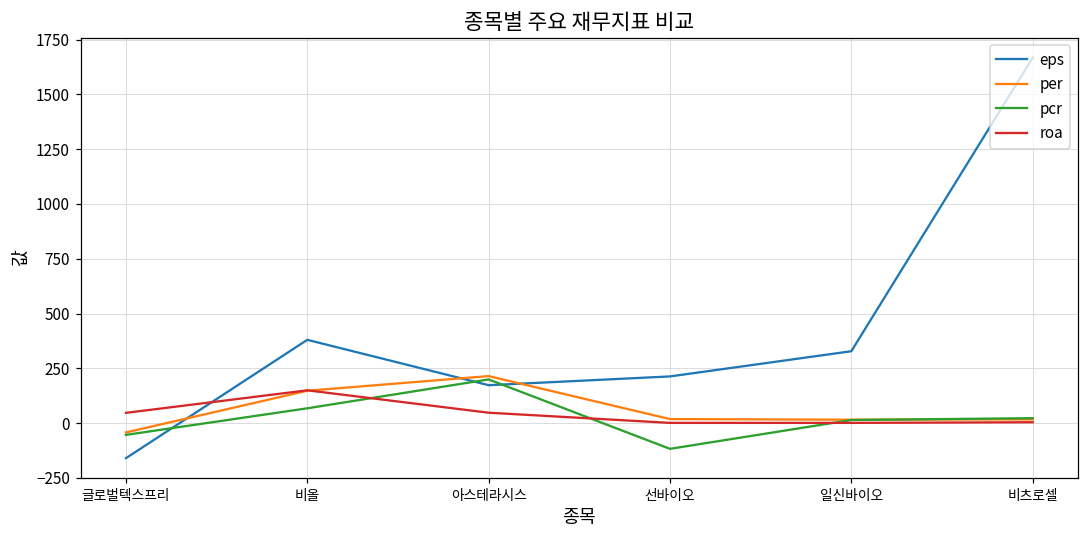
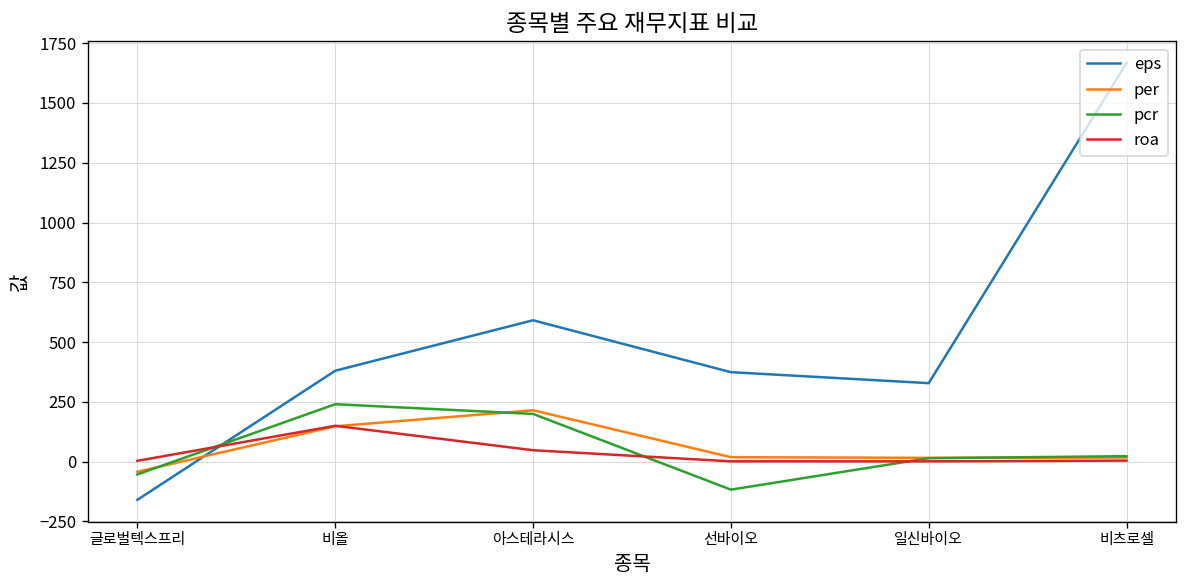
  {
    "eps": {
      "글로벌텍스프리": -160,
      "비올": 380,
-     "아스테라시스": 170,
-     "선바이오": 210,
+     "아스테라시스": 590,
+     "선바이오": 370,
      "일신바이오": 330
    },
    "per": {
      "아스테라시스": 210,
      "선바이오": 20
    },
    "pcr": {
-     "비올": 70,
+     "비올": 240,
      "아스테라시스": 200,
      "선바이오": -120
    },
    "roa": {
-     "글로벌텍스프리": 50,
+     "글로벌텍스프리": 0,
      "아스테라시스": 50,
      "선바이오": 0,
      "일신바이오": 0,
      "비츠로셀": 0
    }
  }
